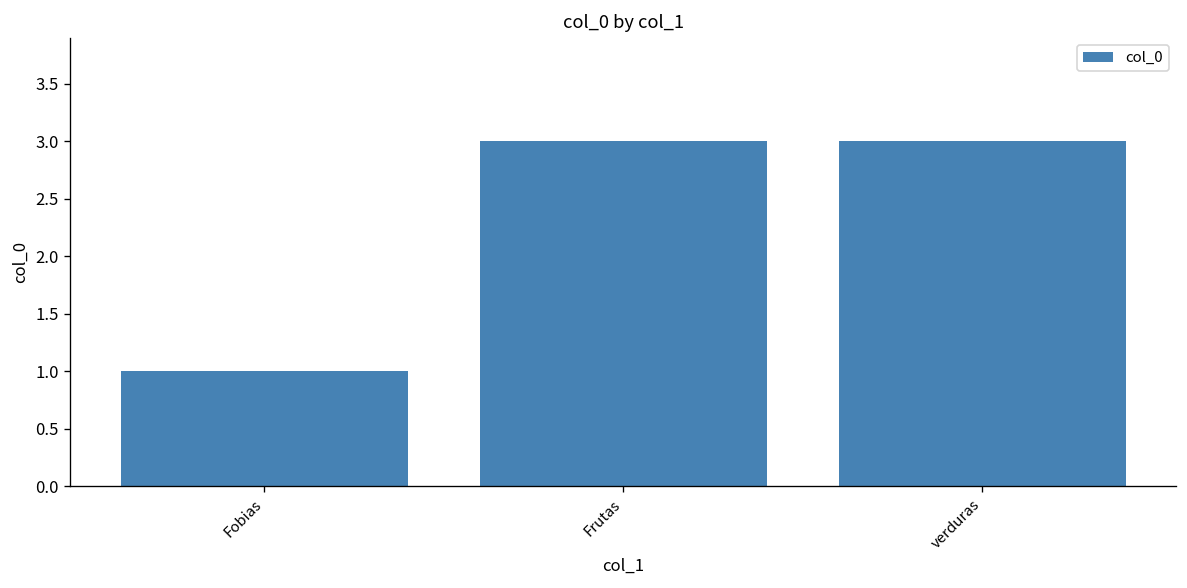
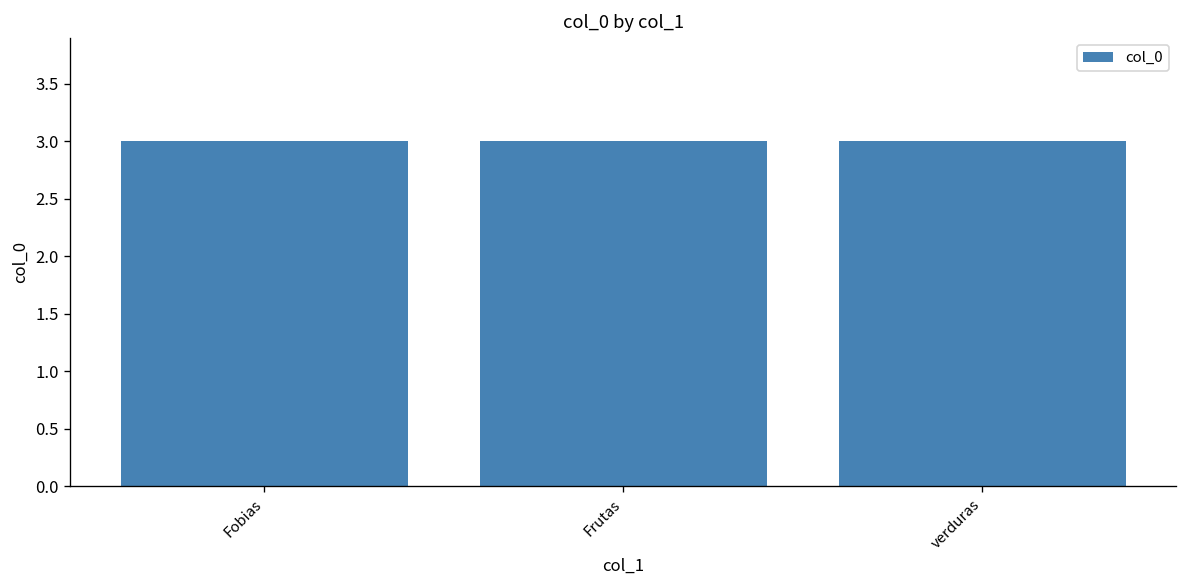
  {
-   "Fobias": 1,
+   "Fobias": 3,
    "Frutas": 3,
    "verduras": 3
  }
